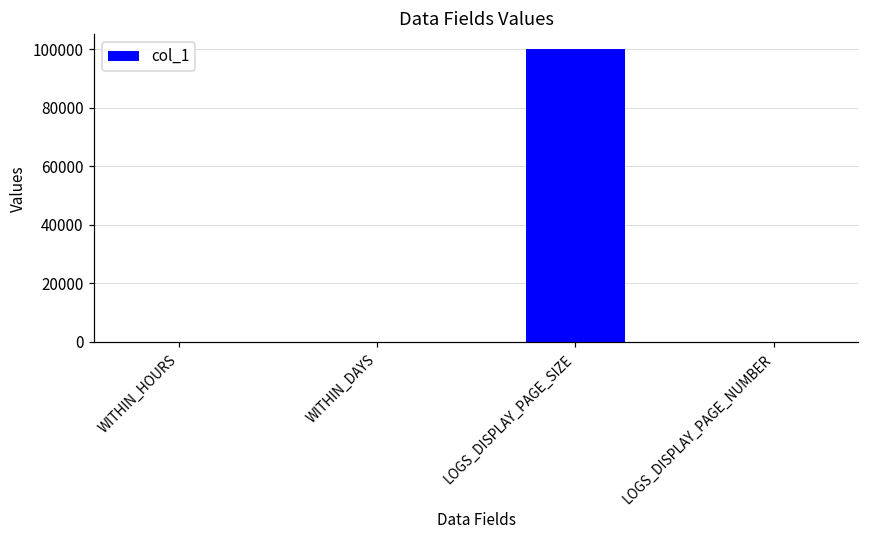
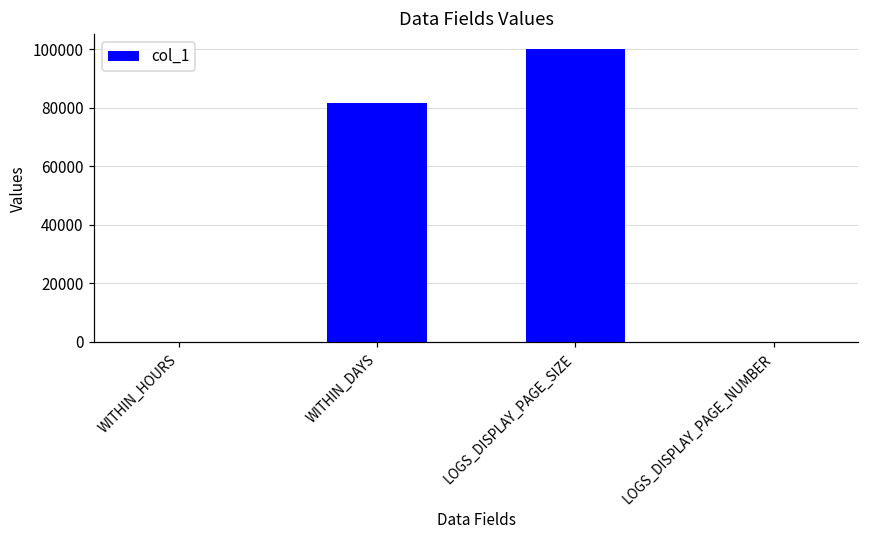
  {
-   "WITHIN_DAYS": 0,
+   "WITHIN_DAYS": 82000,
    "LOGS_DISPLAY_PAGE_SIZE": 100000
  }
